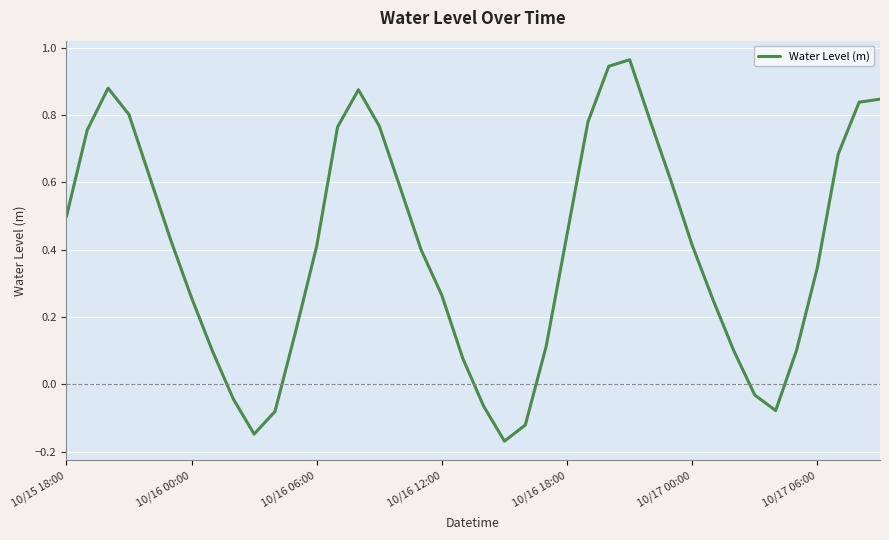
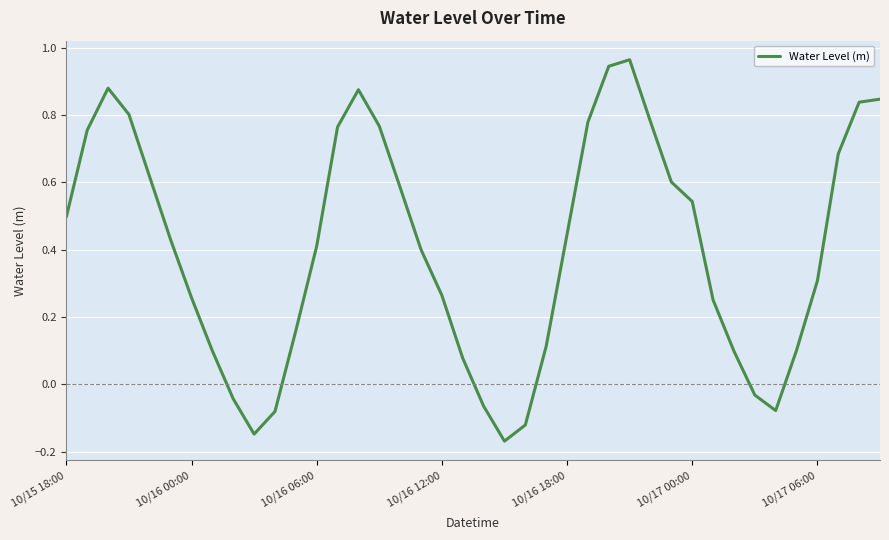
  {
    "10/15 18:00": 0.50,
    "10/16 00:00": 0.26,
    "10/16 06:00": 0.41,
    "10/16 12:00": 0.26,
    "10/16 18:00": 0.45,
-   "10/17 00:00": 0.41,
-   "10/17 06:00": 0.35
+   "10/17 00:00": 0.54,
+   "10/17 06:00": 0.31
  }
